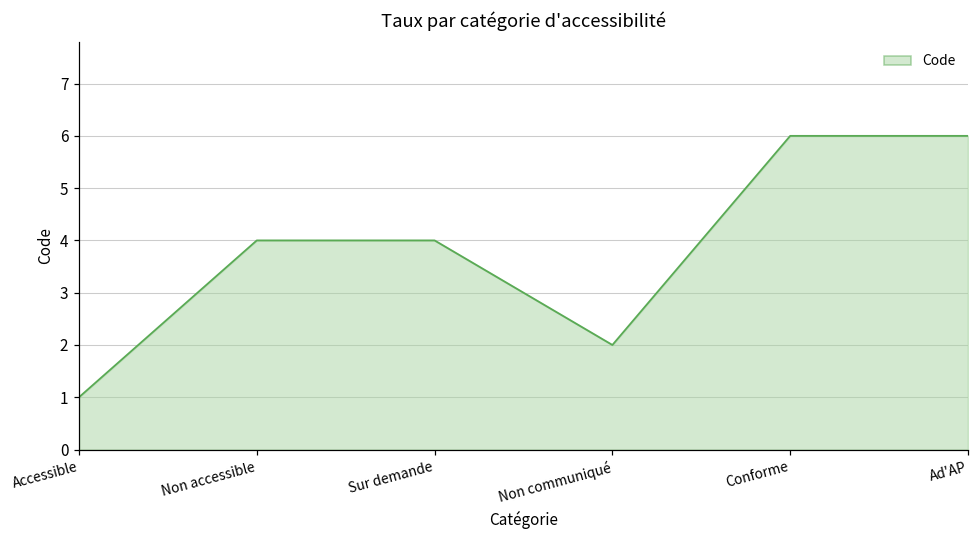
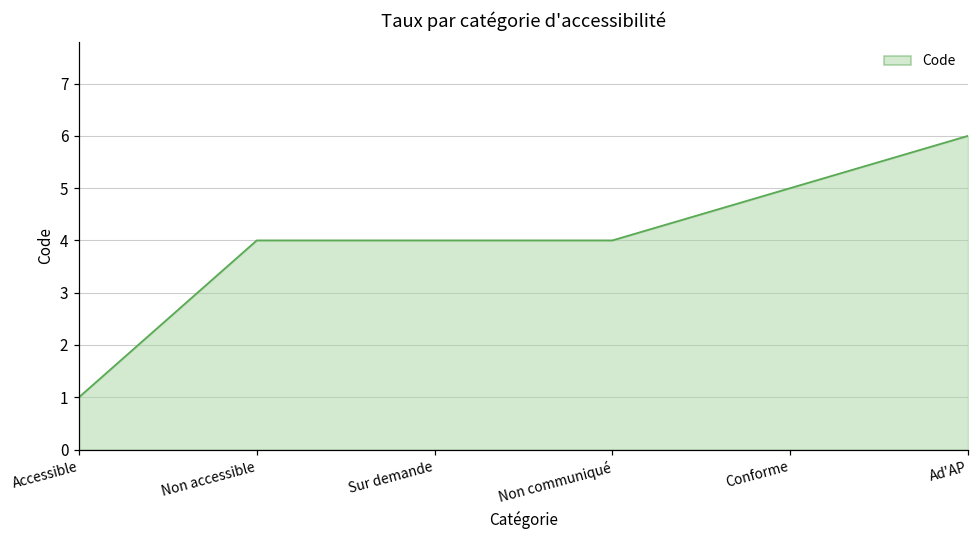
  {
    "Accessible": 1,
    "Non accessible": 4,
    "Sur demande": 4,
-   "Non communiqué": 2,
-   "Conforme": 6,
+   "Non communiqué": 4,
+   "Conforme": 5,
    "Ad'AP": 6
  }
